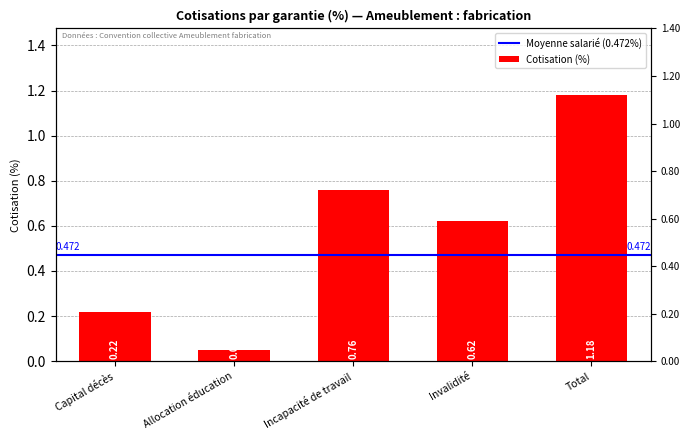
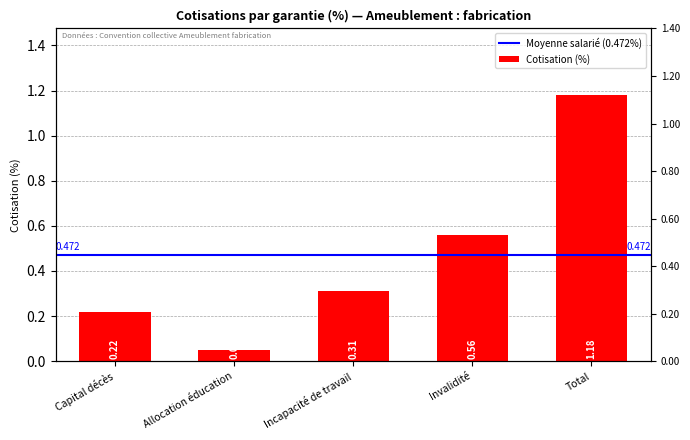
  {
    "Capital décès": 0.22,
-   "Incapacité de travail": 0.76,
-   "Invalidité": 0.62,
+   "Incapacité de travail": 0.31,
+   "Invalidité": 0.56,
    "Total": 1.18
  }
